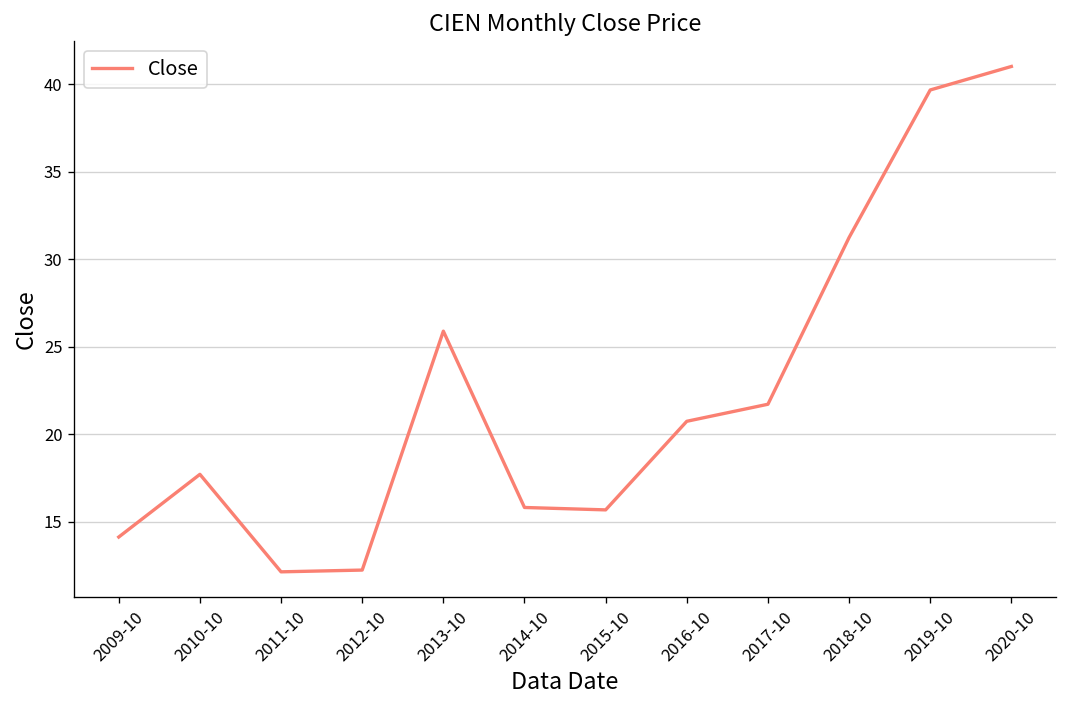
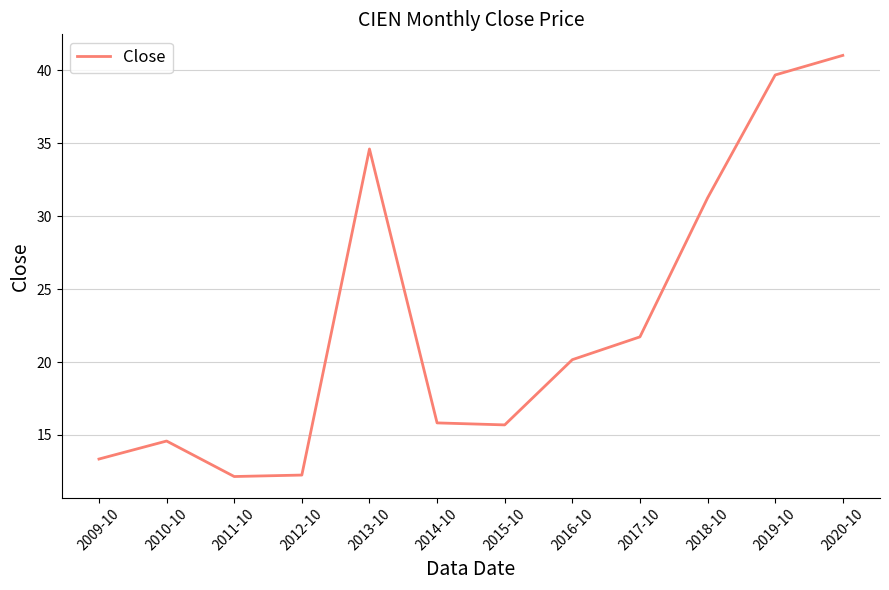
  {
-   "2009-10": 14.1,
-   "2010-10": 17.7,
+   "2009-10": 13.4,
+   "2010-10": 14.6,
    "2011-10": 12.2,
    "2012-10": 12.3,
-   "2013-10": 25.9,
+   "2013-10": 34.6,
    "2014-10": 15.8,
    "2015-10": 15.7,
-   "2016-10": 20.8,
+   "2016-10": 20.2,
    "2017-10": 21.7,
    "2018-10": 31.3,
    "2019-10": 39.7,
    "2020-10": 41.0
  }
